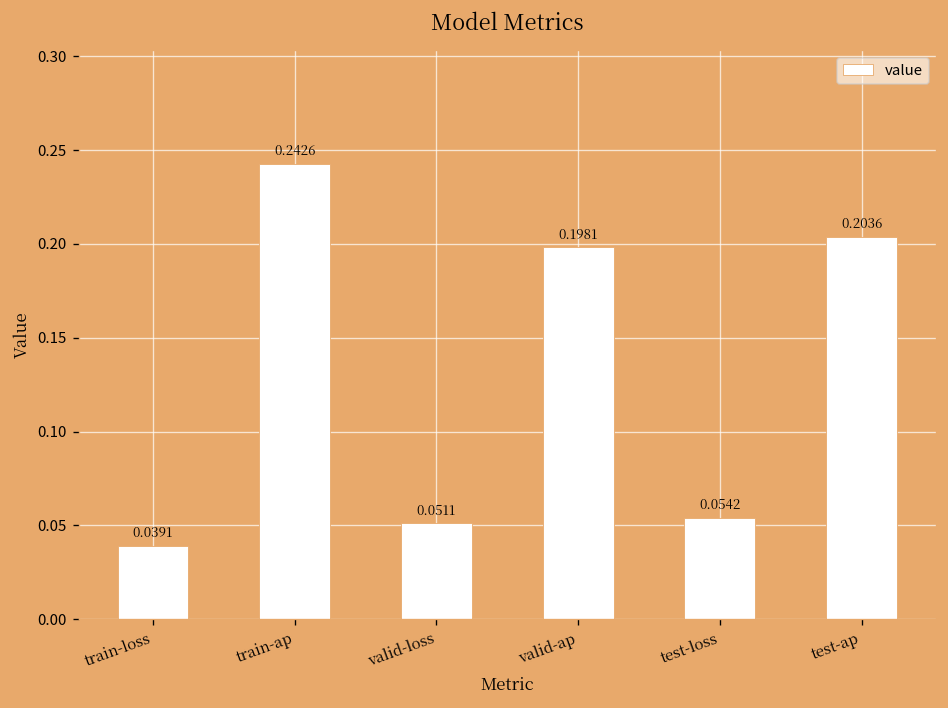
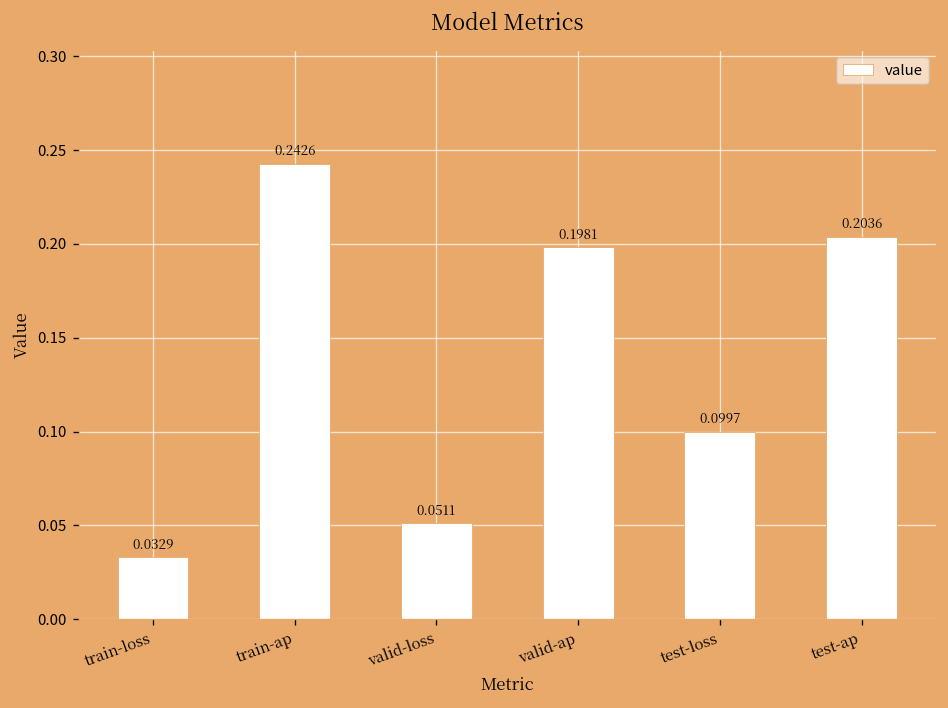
  {
-   "train-loss": 0.0391,
+   "train-loss": 0.0329,
    "train-ap": 0.2426,
    "valid-loss": 0.0511,
    "valid-ap": 0.1981,
-   "test-loss": 0.0542,
+   "test-loss": 0.0997,
    "test-ap": 0.2036
  }
